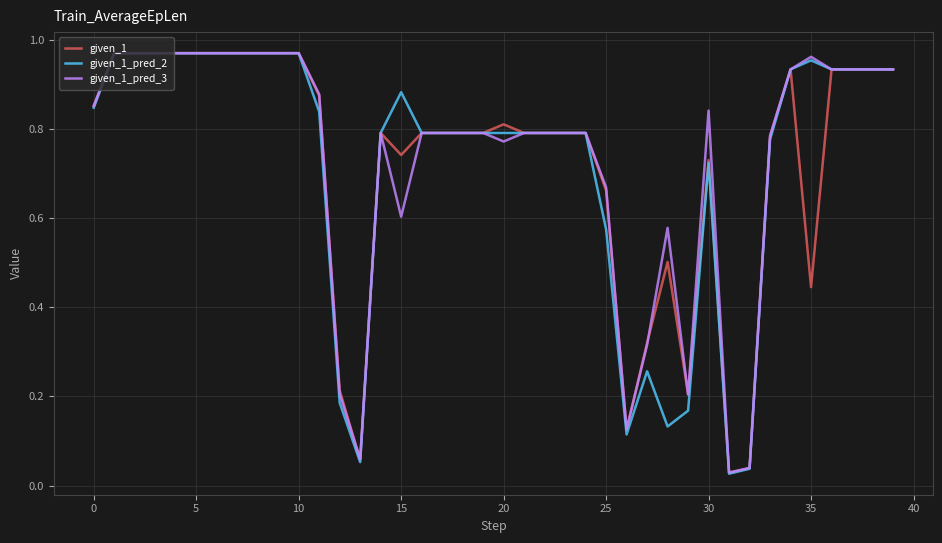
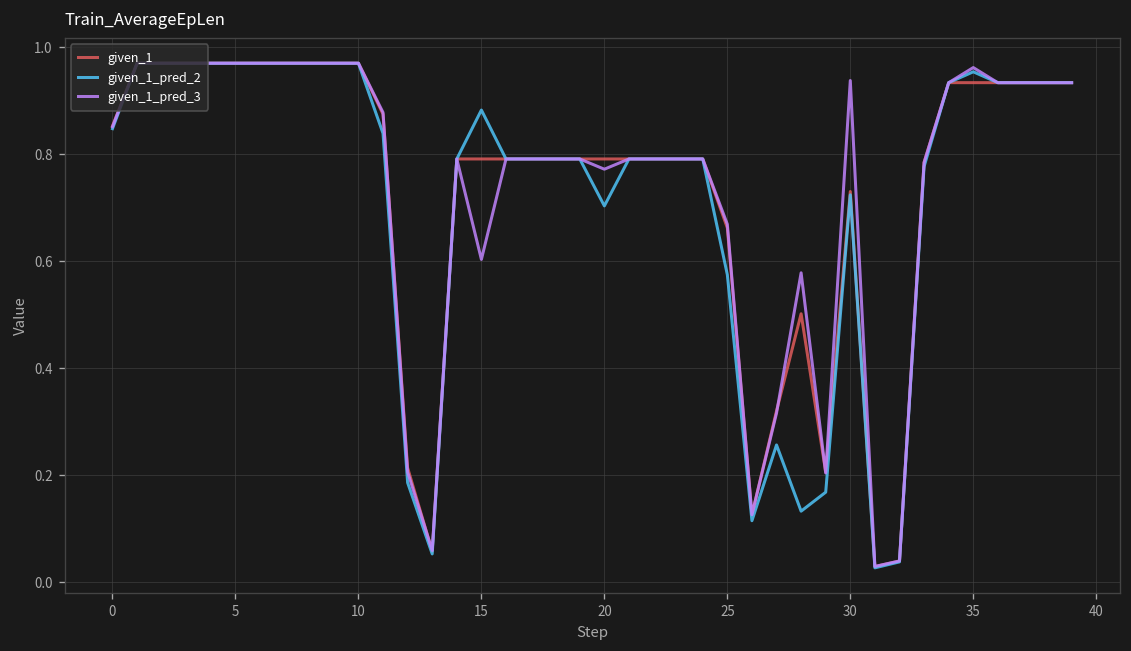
  {
    "given_1": {
-     "15": 0.74,
-     "20": 0.81,
+     "15": 0.79,
+     "20": 0.79,
      "25": 0.66,
      "30": 0.73,
-     "35": 0.45
+     "35": 0.93
    },
    "given_1_pred_2": {
      "15": 0.88,
-     "20": 0.79,
+     "20": 0.70,
      "25": 0.57,
      "30": 0.72,
      "35": 0.95
    },
    "given_1_pred_3": {
      "15": 0.60,
      "20": 0.77,
      "25": 0.67,
-     "30": 0.84,
+     "30": 0.94,
      "35": 0.96
    }
  }
